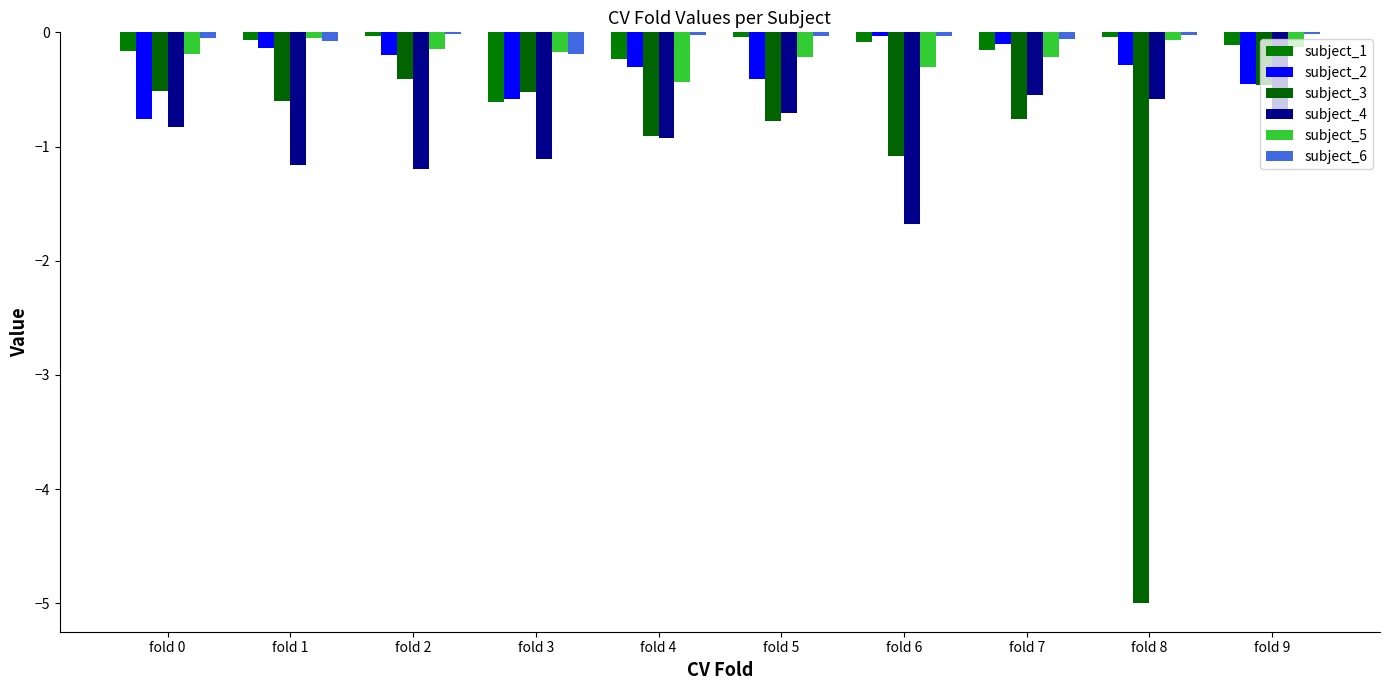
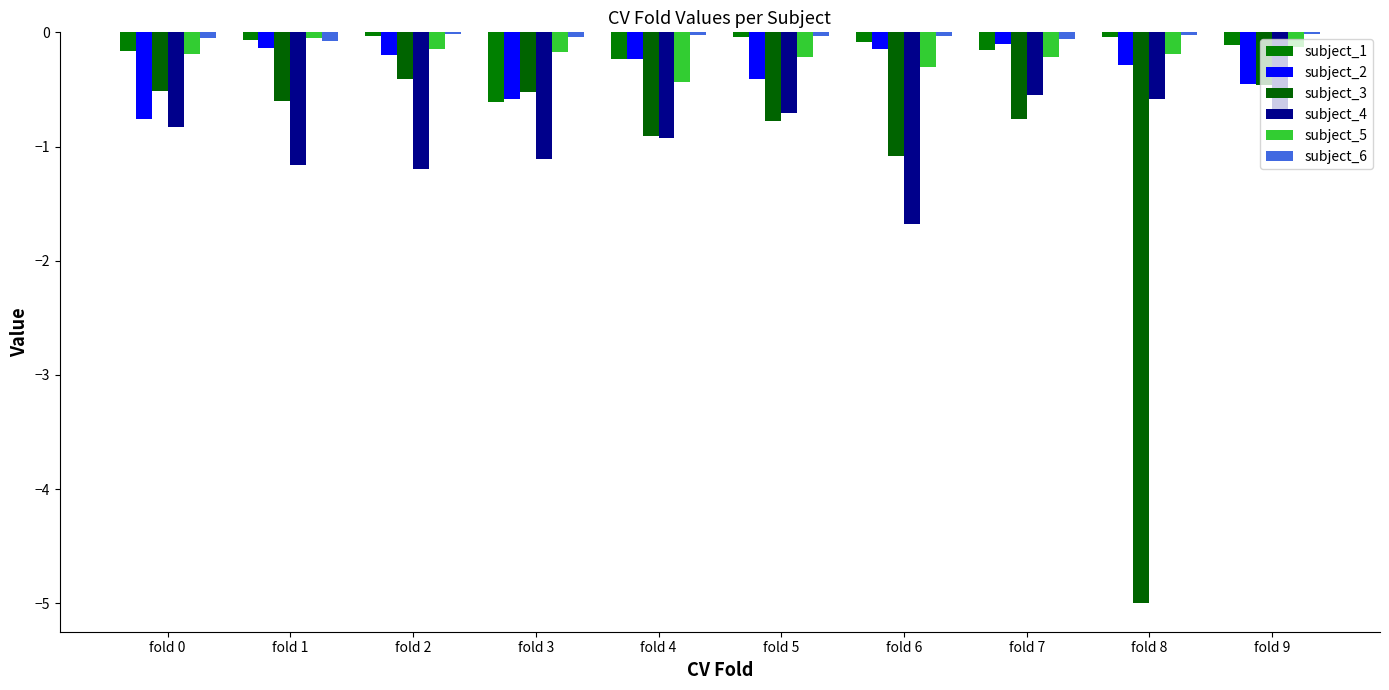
  {
    "subject_2": {
      "fold 0": -0.75,
      "fold 1": -0.13,
      "fold 2": -0.20,
      "fold 3": -0.59,
-     "fold 4": -0.31,
+     "fold 4": -0.23,
      "fold 5": -0.41,
-     "fold 6": -0.04,
+     "fold 6": -0.14,
      "fold 7": -0.11,
      "fold 8": -0.29,
      "fold 9": -0.45
    },
    "subject_4": {
      "fold 0": -0.83,
      "fold 1": -1.16,
      "fold 2": -1.20,
      "fold 3": -1.11,
      "fold 4": -0.93,
      "fold 5": -0.71,
      "fold 6": -1.68,
      "fold 7": -0.55,
      "fold 8": -0.58
    },
    "subject_5": {
      "fold 0": -0.19,
      "fold 1": -0.05,
      "fold 2": -0.15,
      "fold 3": -0.17,
      "fold 4": -0.44,
      "fold 5": -0.21,
      "fold 6": -0.30,
      "fold 7": -0.22,
-     "fold 8": -0.07
+     "fold 8": -0.19
    },
    "subject_6": {
      "fold 0": -0.05,
      "fold 1": -0.08,
-     "fold 3": -0.19,
+     "fold 3": -0.04,
      "fold 4": -0.03,
      "fold 5": -0.03,
      "fold 6": -0.03,
      "fold 7": -0.06
    }
  }
